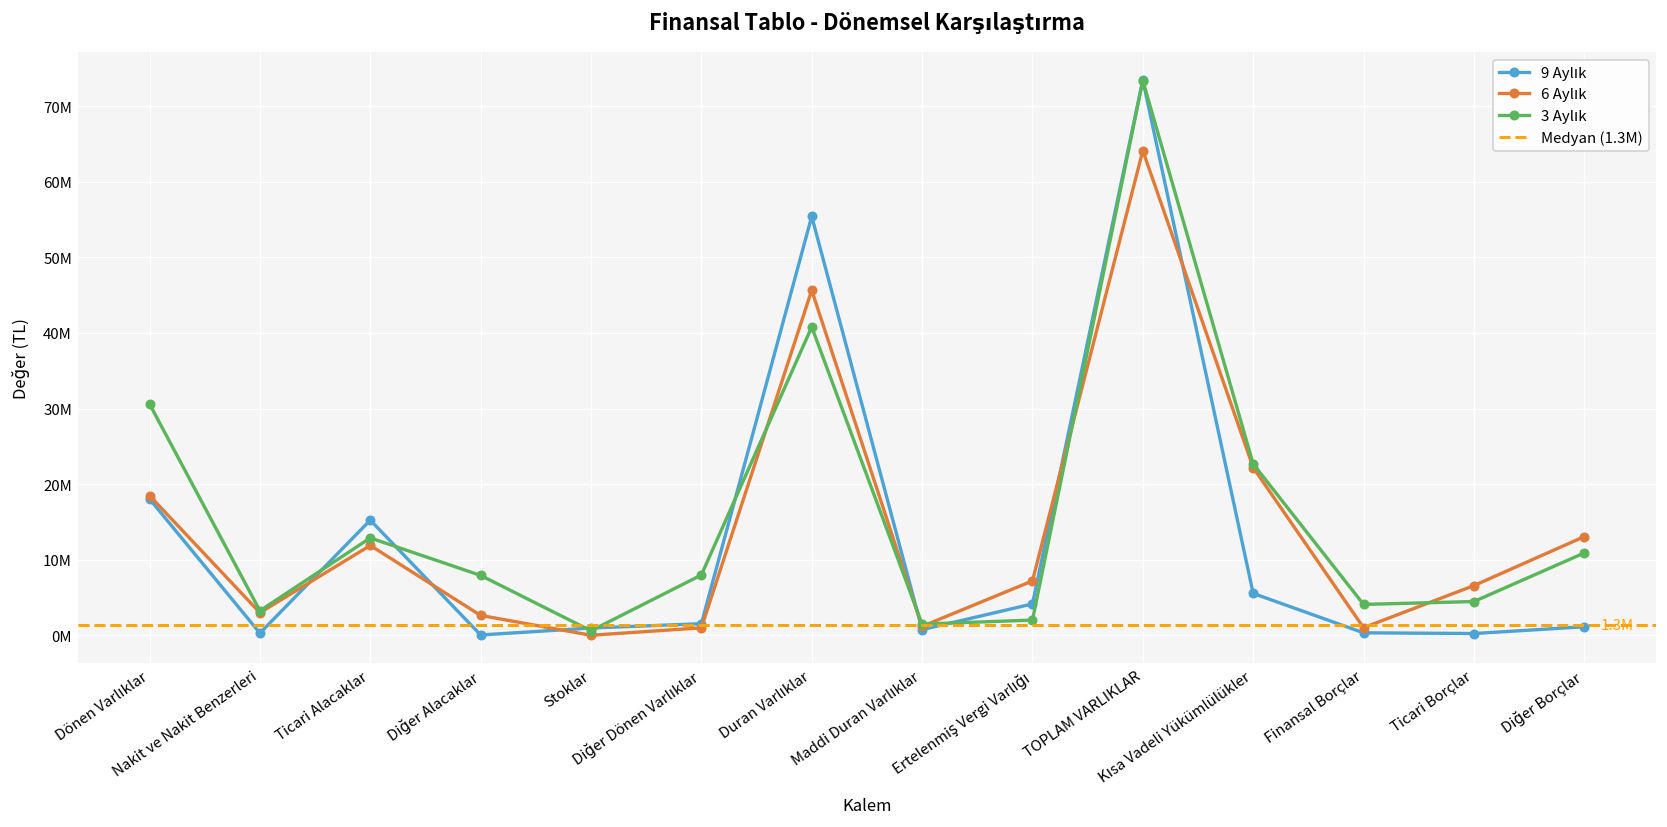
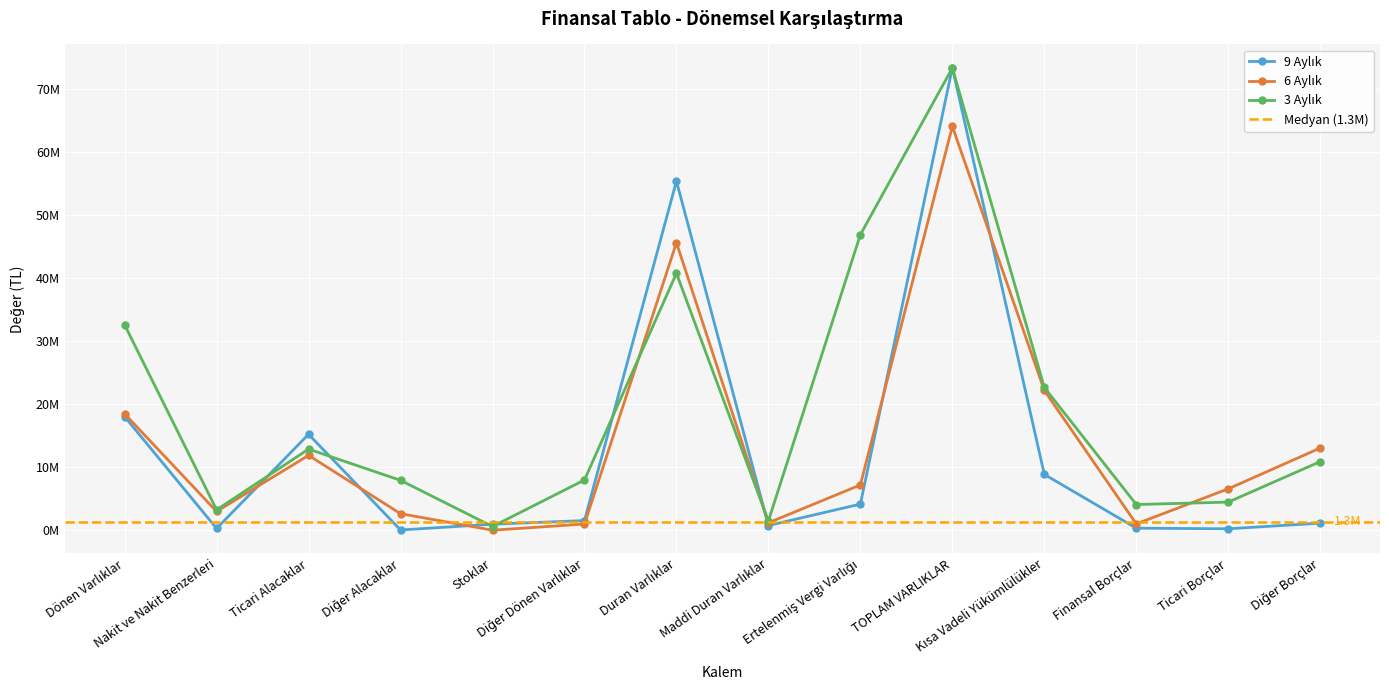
  {
    "9 Aylık": {
      "Dönen Varlıklar": 18000000,
      "Nakit ve Nakit Benzerleri": 0,
      "Ticari Alacaklar": 15000000,
      "Diğer Alacaklar": 0,
      "Diğer Dönen Varlıklar": 2000000,
      "Duran Varlıklar": 55000000,
      "Maddi Duran Varlıklar": 1000000,
      "Ertelenmiş Vergi Varlığı": 4000000,
-     "Kısa Vadeli Yükümlülükler": 6000000,
+     "Kısa Vadeli Yükümlülükler": 9000000,
      "Finansal Borçlar": 0,
      "Ticari Borçlar": 0
    },
    "6 Aylık": {
      "Dönen Varlıklar": 18000000,
      "Ticari Alacaklar": 12000000,
      "Diğer Alacaklar": 3000000,
      "Stoklar": 0,
      "Diğer Dönen Varlıklar": 1000000,
      "Duran Varlıklar": 46000000,
      "Ertelenmiş Vergi Varlığı": 7000000,
      "TOPLAM VARLIKLAR": 64000000,
      "Kısa Vadeli Yükümlülükler": 22000000,
      "Finansal Borçlar": 1000000,
      "Ticari Borçlar": 7000000,
      "Diğer Borçlar": 13000000
    },
    "3 Aylık": {
-     "Dönen Varlıklar": 31000000,
+     "Dönen Varlıklar": 33000000,
      "Ticari Alacaklar": 13000000,
      "Diğer Alacaklar": 8000000,
      "Diğer Dönen Varlıklar": 8000000,
      "Duran Varlıklar": 41000000,
-     "Ertelenmiş Vergi Varlığı": 2000000,
+     "Ertelenmiş Vergi Varlığı": 47000000,
      "Kısa Vadeli Yükümlülükler": 23000000,
      "Finansal Borçlar": 4000000,
      "Ticari Borçlar": 4000000,
      "Diğer Borçlar": 11000000
    }
  }
